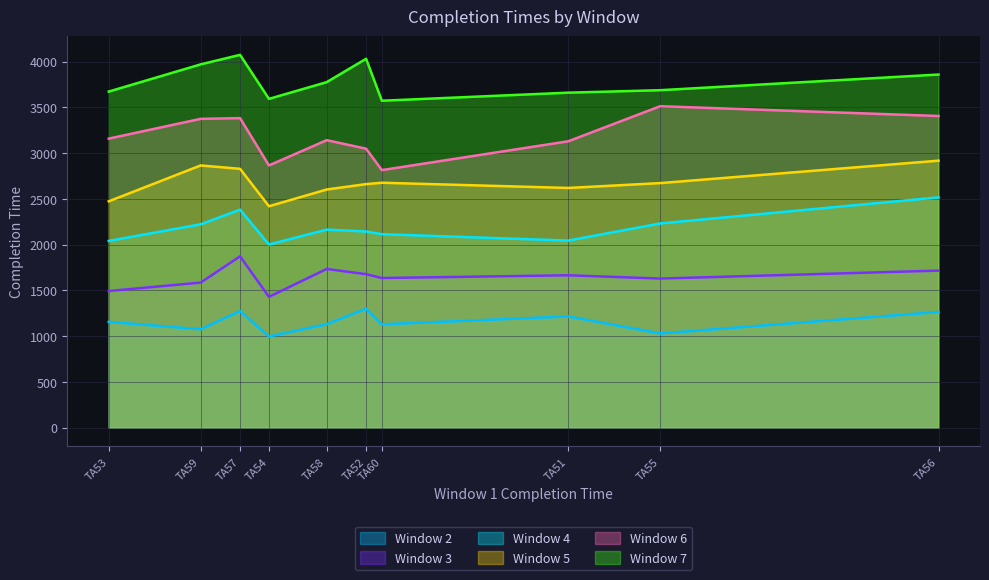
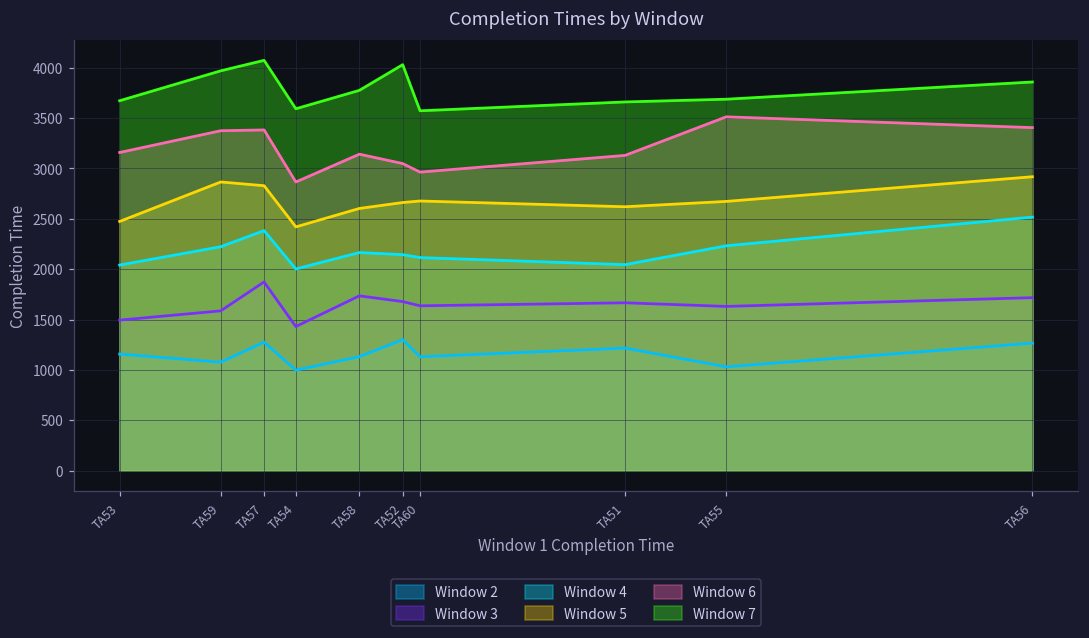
  {
    "Window 3": {
      "TA53": 1500,
      "TA59": 1600,
      "TA57": 1900,
      "TA54": 1400,
      "TA58": 1700,
      "TA52": 1700,
      "TA60": 1600,
      "TA51": 1700,
      "TA55": 1600,
      "TA56": 1700
    },
    "Window 5": {
      "TA53": 2500,
      "TA59": 2900,
      "TA57": 2800,
      "TA54": 2400,
      "TA58": 2600,
      "TA52": 2700,
      "TA60": 2700,
      "TA51": 2600,
      "TA55": 2700,
      "TA56": 2900
    },
    "Window 6": {
      "TA53": 3200,
      "TA59": 3400,
      "TA57": 3400,
      "TA54": 2900,
      "TA58": 3100,
      "TA52": 3000,
-     "TA60": 2800,
+     "TA60": 3000,
      "TA51": 3100,
      "TA55": 3500,
      "TA56": 3400
    },
    "Window 7": {
      "TA53": 3700,
      "TA59": 4000,
      "TA57": 4100,
      "TA54": 3600,
      "TA58": 3800,
      "TA52": 4000,
      "TA60": 3600,
      "TA51": 3700,
      "TA55": 3700,
      "TA56": 3900
    }
  }
